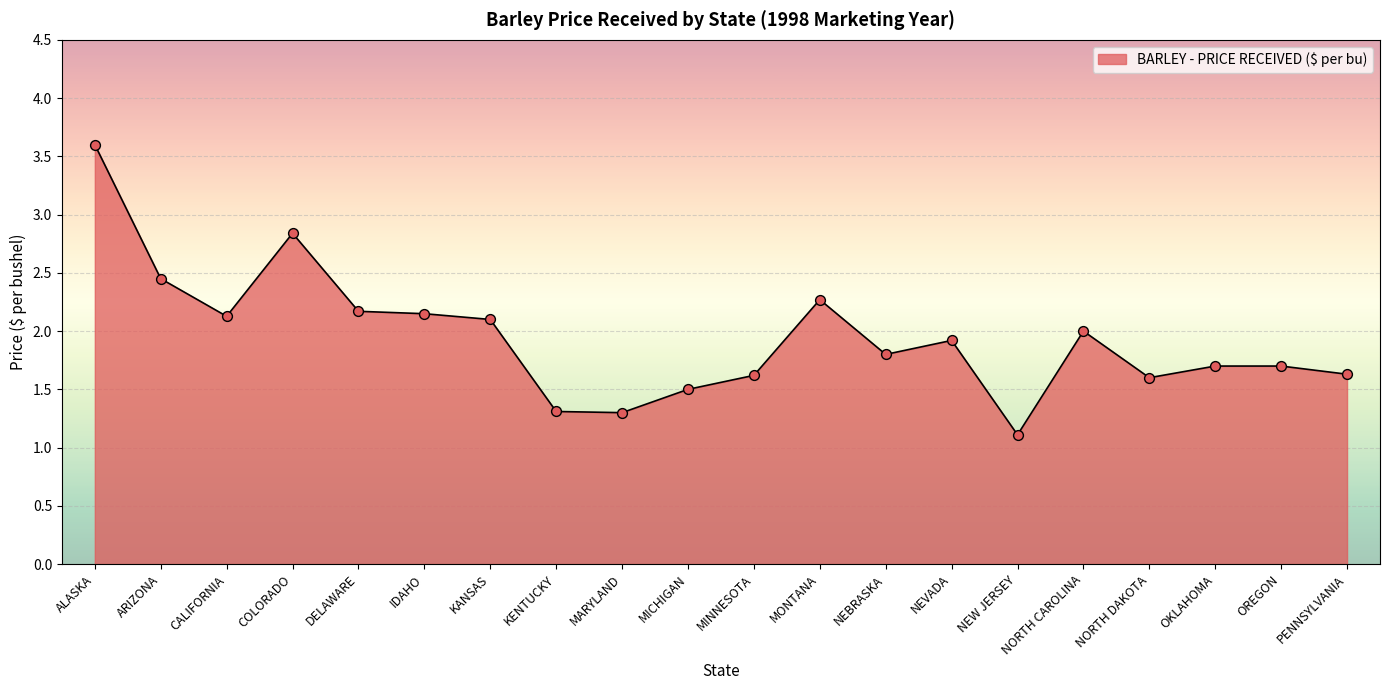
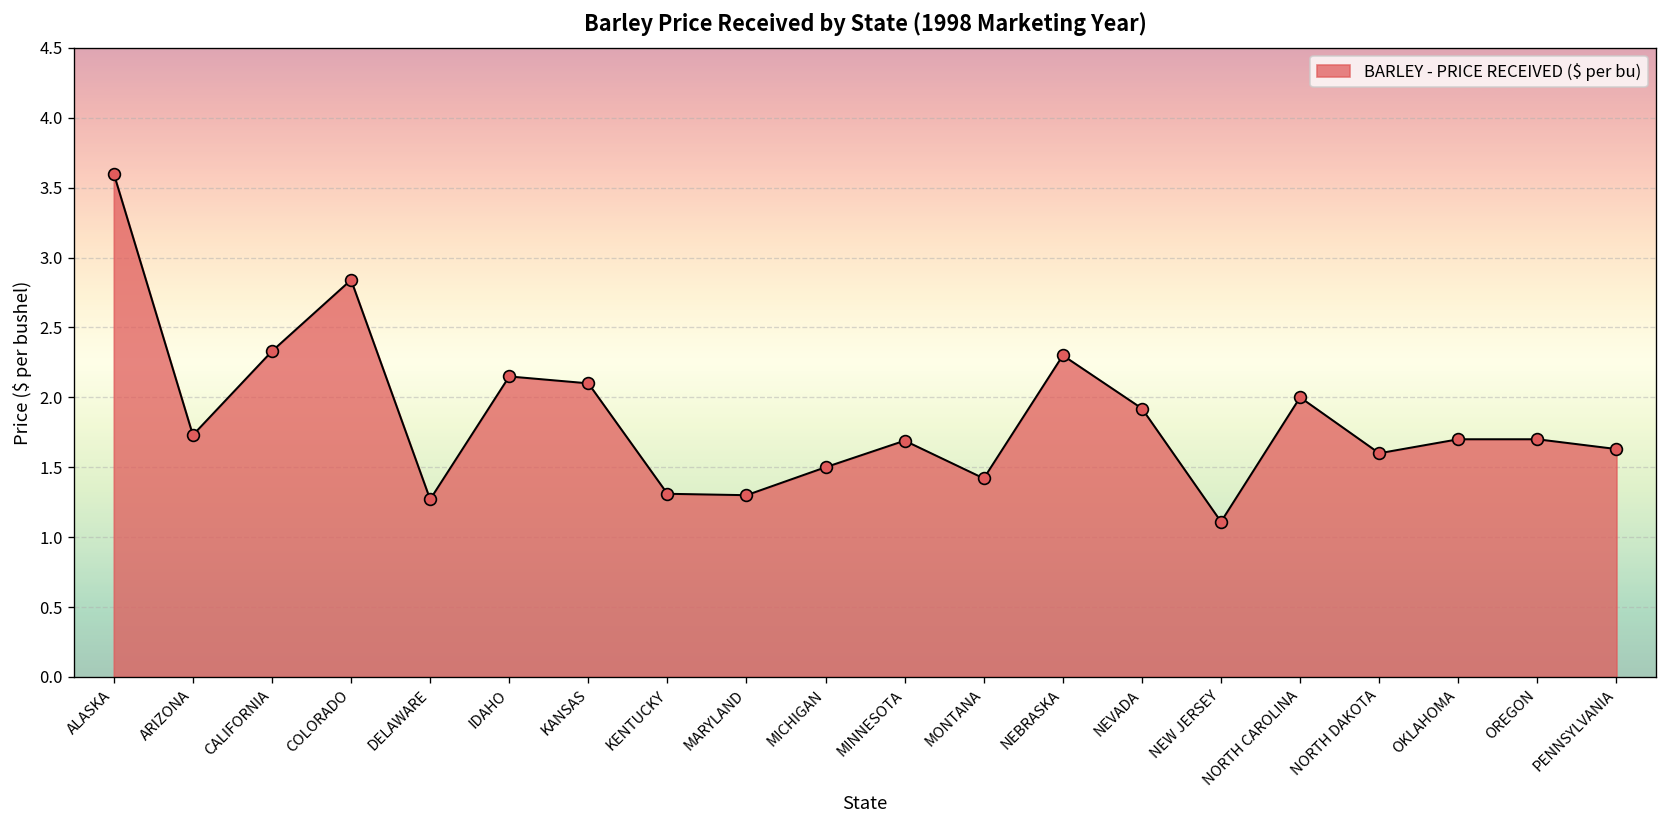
  {
    "ALASKA": 3.60,
-   "ARIZONA": 2.45,
-   "CALIFORNIA": 2.13,
+   "ARIZONA": 1.73,
+   "CALIFORNIA": 2.33,
    "COLORADO": 2.84,
-   "DELAWARE": 2.17,
+   "DELAWARE": 1.27,
    "IDAHO": 2.15,
    "KANSAS": 2.10,
    "KENTUCKY": 1.31,
    "MARYLAND": 1.30,
    "MICHIGAN": 1.50,
-   "MINNESOTA": 1.62,
-   "MONTANA": 2.27,
-   "NEBRASKA": 1.8,
+   "MINNESOTA": 1.69,
+   "MONTANA": 1.42,
+   "NEBRASKA": 2.3,
    "NEVADA": 1.92,
    "NEW JERSEY": 1.11,
    "NORTH CAROLINA": 2.00,
    "NORTH DAKOTA": 1.60,
    "OKLAHOMA": 1.70,
    "OREGON": 1.70,
    "PENNSYLVANIA": 1.63
  }
